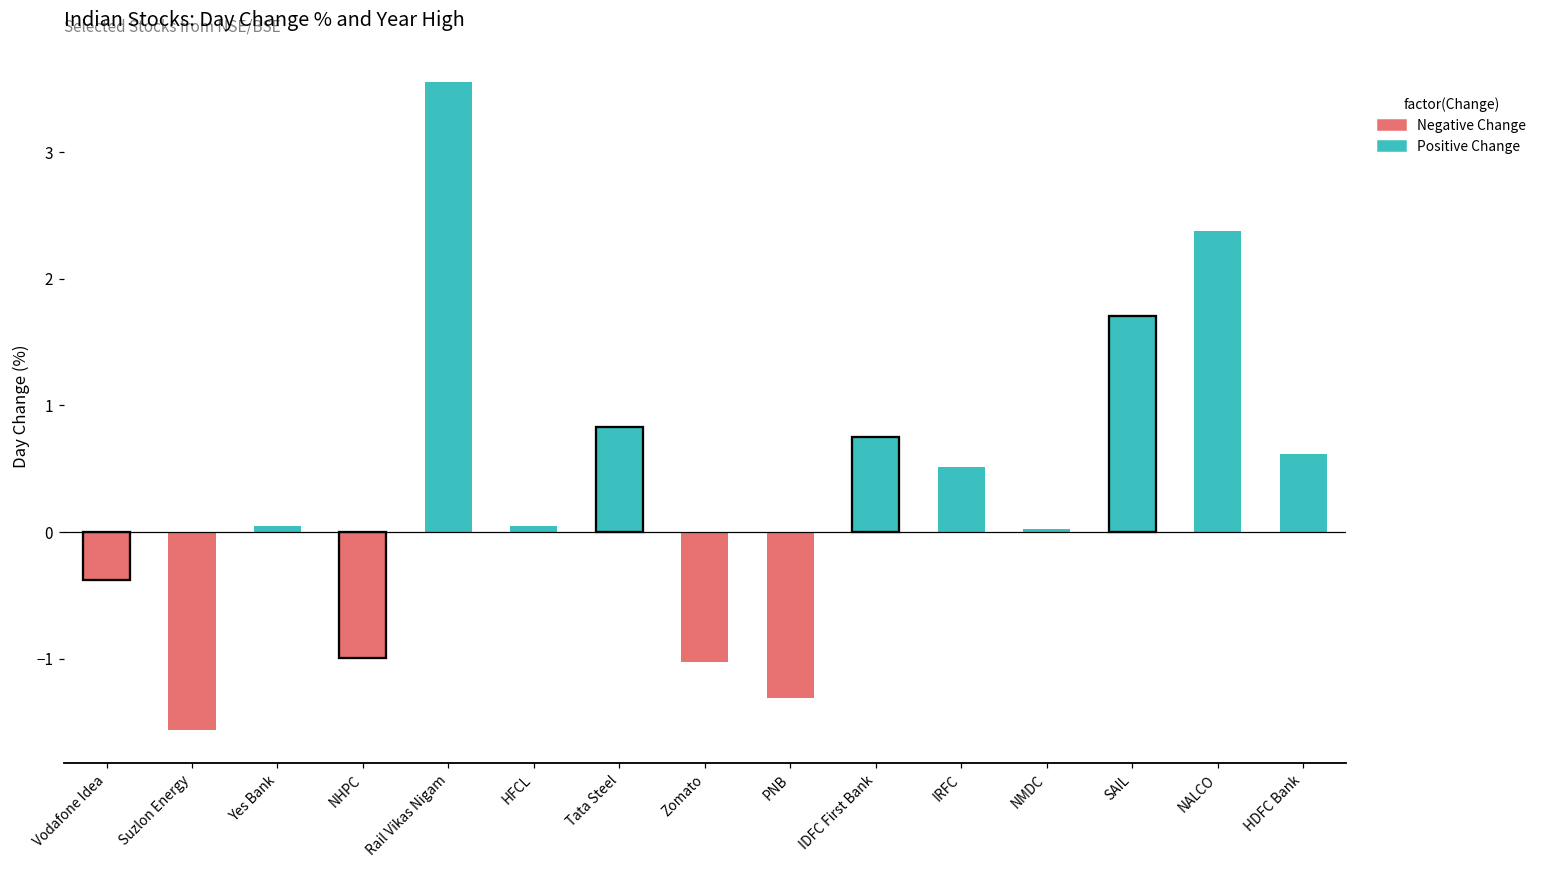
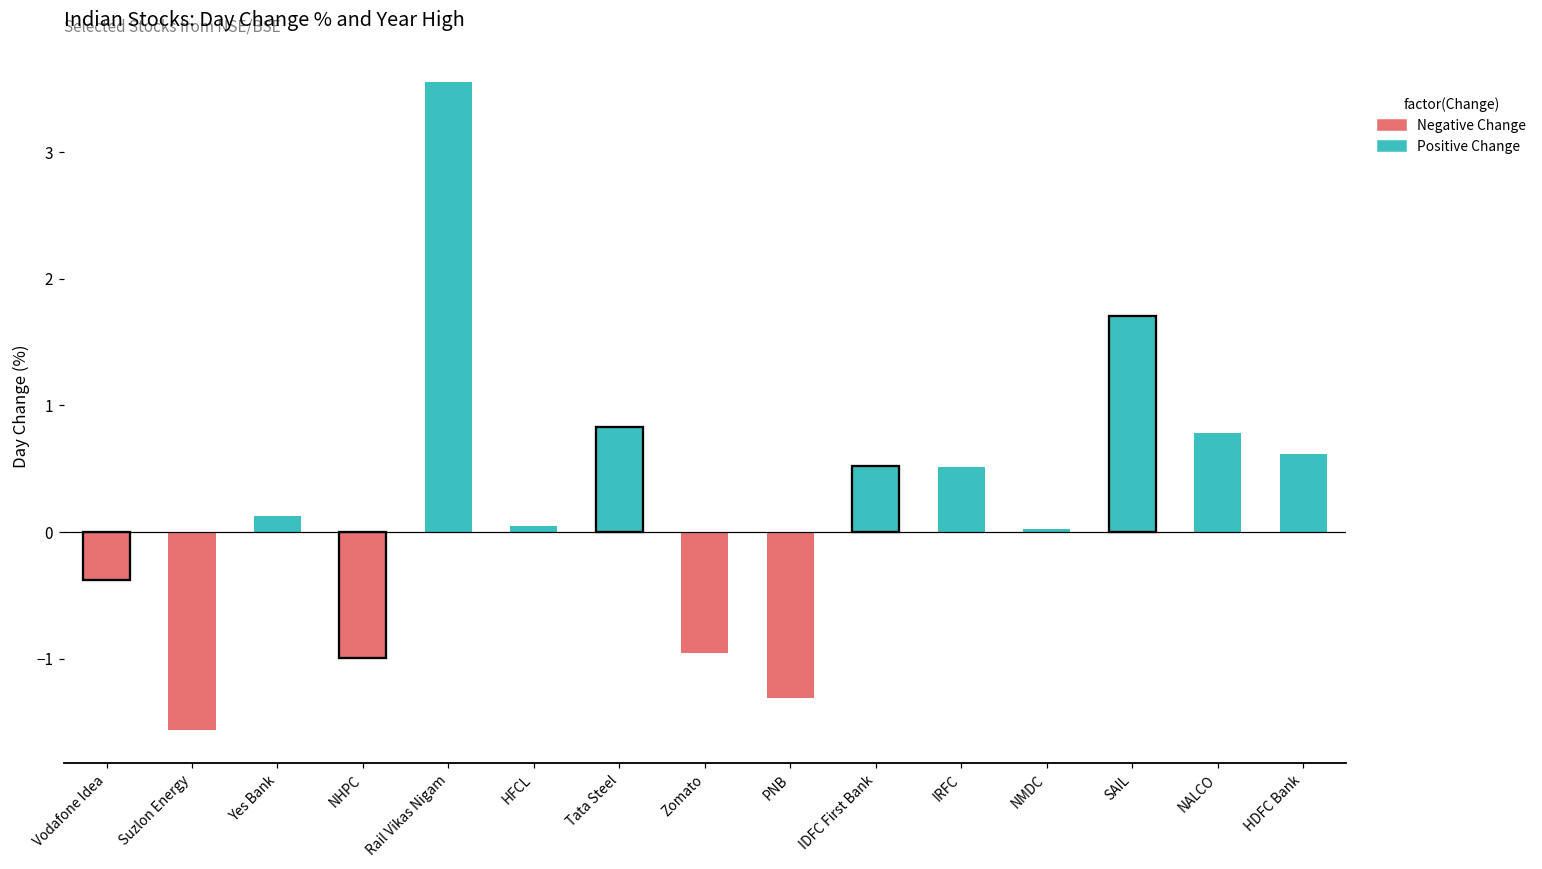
  {
    "Negative Change": {
      "Vodafone Idea": -0.38,
      "Suzlon Energy": -1.56,
      "Yes Bank": 0.00,
      "NHPC": -0.99,
      "Rail Vikas Nigam": 0.00,
      "HFCL": 0.00,
      "Tata Steel": 0.00,
-     "Zomato": -1.03,
+     "Zomato": -0.96,
      "PNB": -1.31,
      "IDFC First Bank": 0.00,
      "IRFC": 0.00,
      "NMDC": 0.00,
      "SAIL": 0.00,
      "NALCO": 0.00,
      "HDFC Bank": 0.00
    },
    "Positive Change": {
      "Vodafone Idea": 0.00,
      "Suzlon Energy": 0.00,
-     "Yes Bank": 0.05,
+     "Yes Bank": 0.13,
      "NHPC": 0.00,
      "Rail Vikas Nigam": 3.56,
      "HFCL": 0.05,
      "Tata Steel": 0.83,
      "Zomato": 0.00,
      "PNB": 0.00,
-     "IDFC First Bank": 0.75,
+     "IDFC First Bank": 0.52,
      "IRFC": 0.51,
      "NMDC": 0.03,
      "SAIL": 1.71,
-     "NALCO": 2.38,
+     "NALCO": 0.78,
      "HDFC Bank": 0.62
    }
  }
